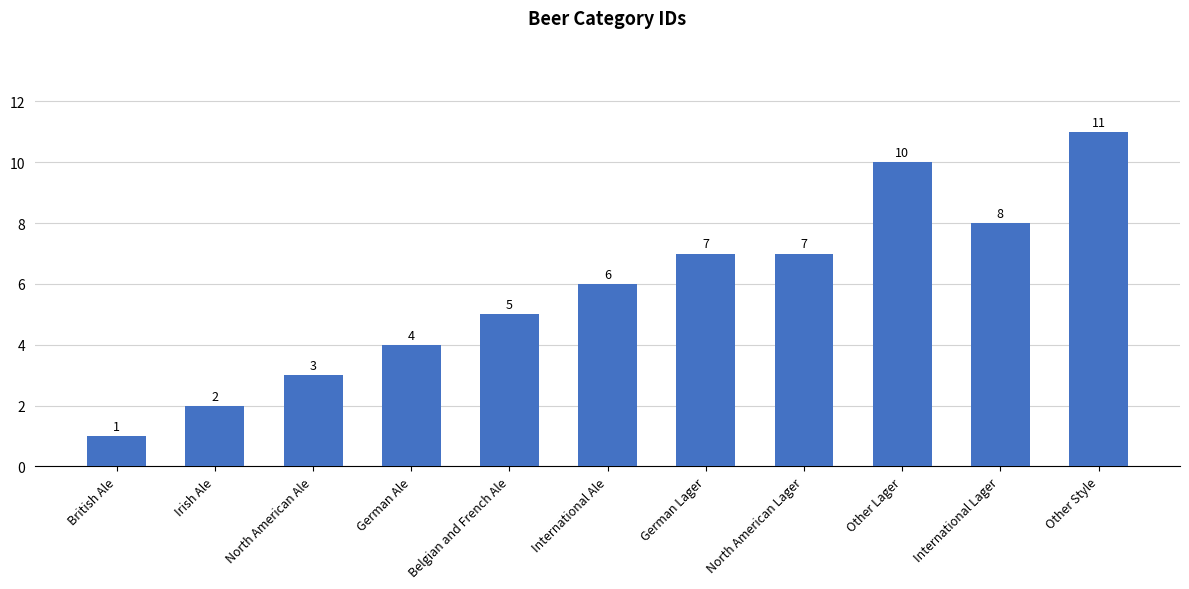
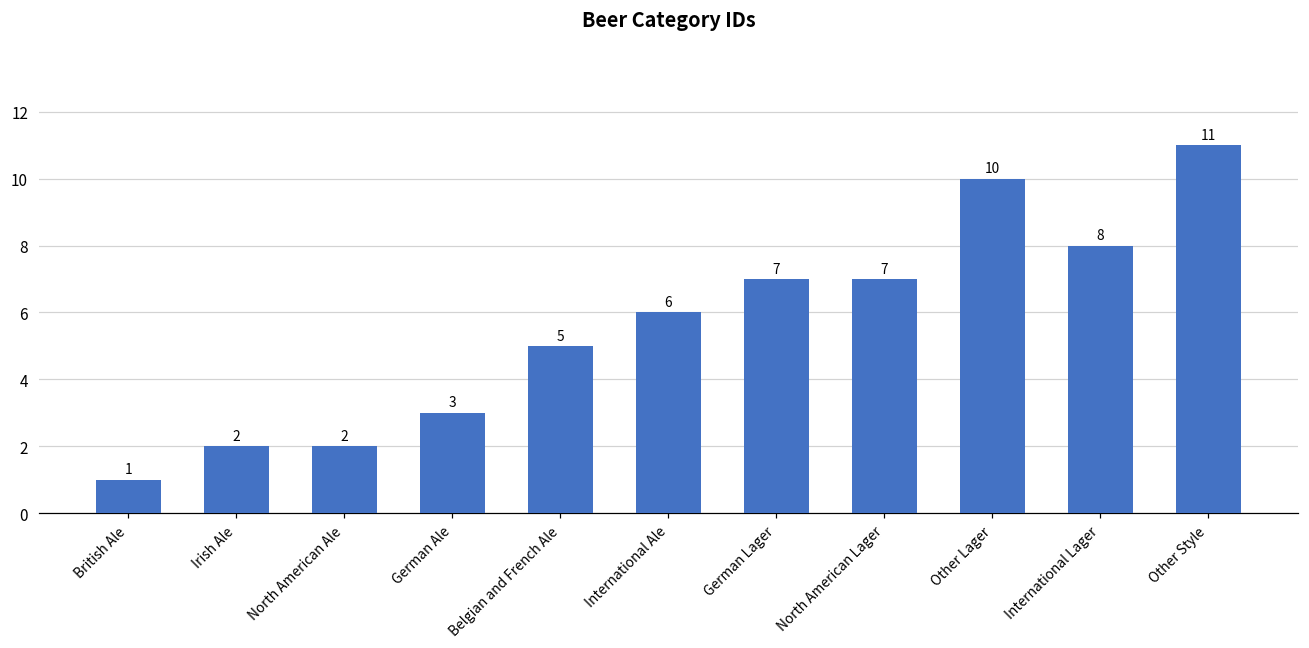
  {
    "British Ale": 1,
    "Irish Ale": 2,
-   "North American Ale": 3,
-   "German Ale": 4,
+   "North American Ale": 2,
+   "German Ale": 3,
    "Belgian and French Ale": 5,
    "International Ale": 6,
    "German Lager": 7,
    "North American Lager": 7,
    "Other Lager": 10,
    "International Lager": 8,
    "Other Style": 11
  }
